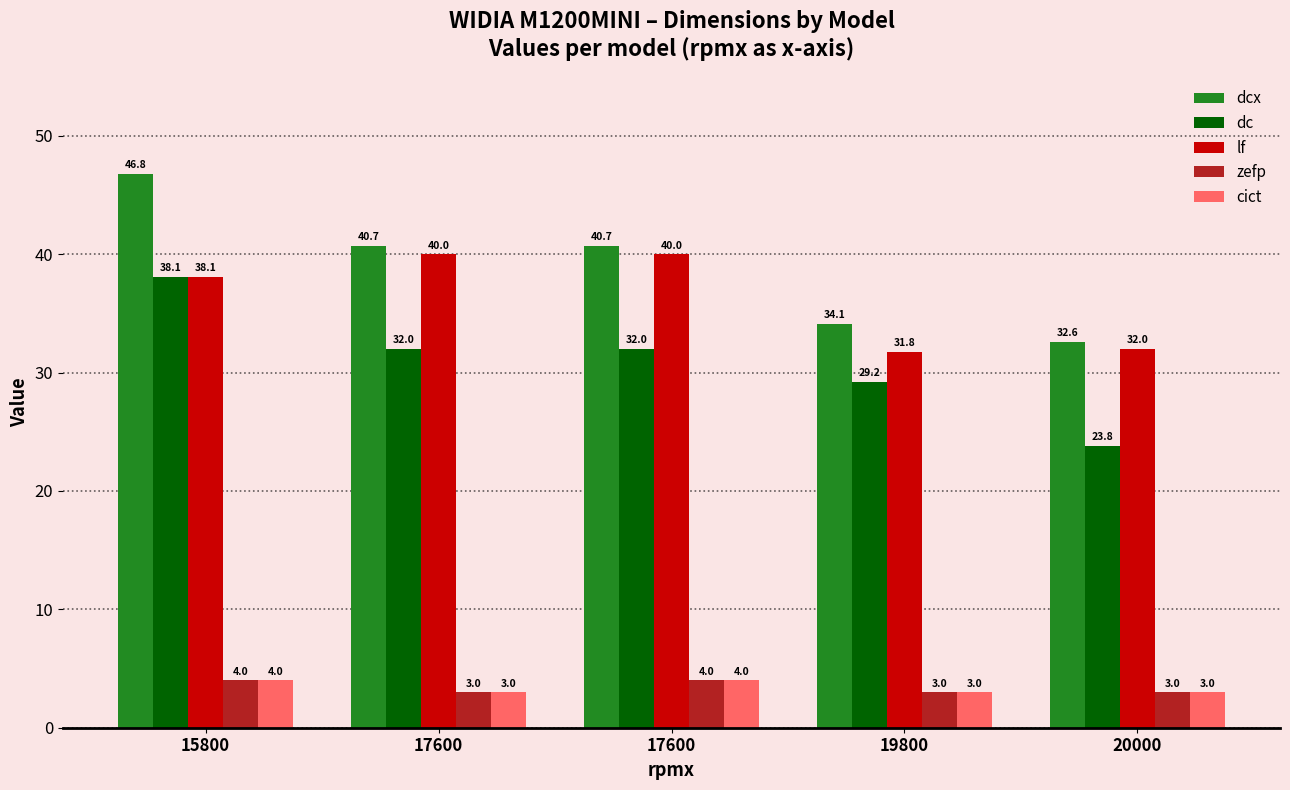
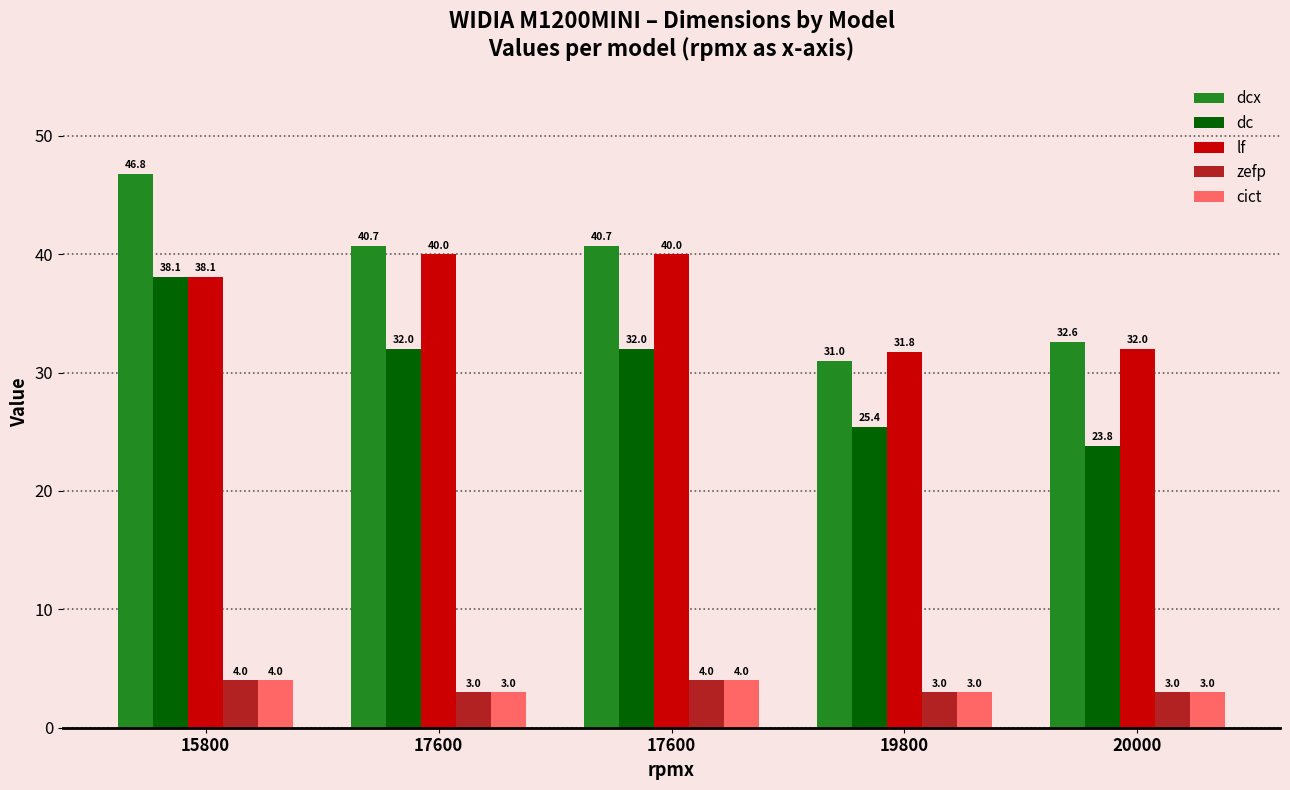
  {
    "dcx": {
      "15800": 46.8,
-     "19800": 34.1,
+     "19800": 31.0,
      "20000": 32.6
    },
    "dc": {
      "15800": 38.1,
-     "19800": 29.2,
+     "19800": 25.4,
      "20000": 23.8
    },
    "cict": {
      "15800": 4.0,
      "19800": 3.0,
      "20000": 3.0
    }
  }
